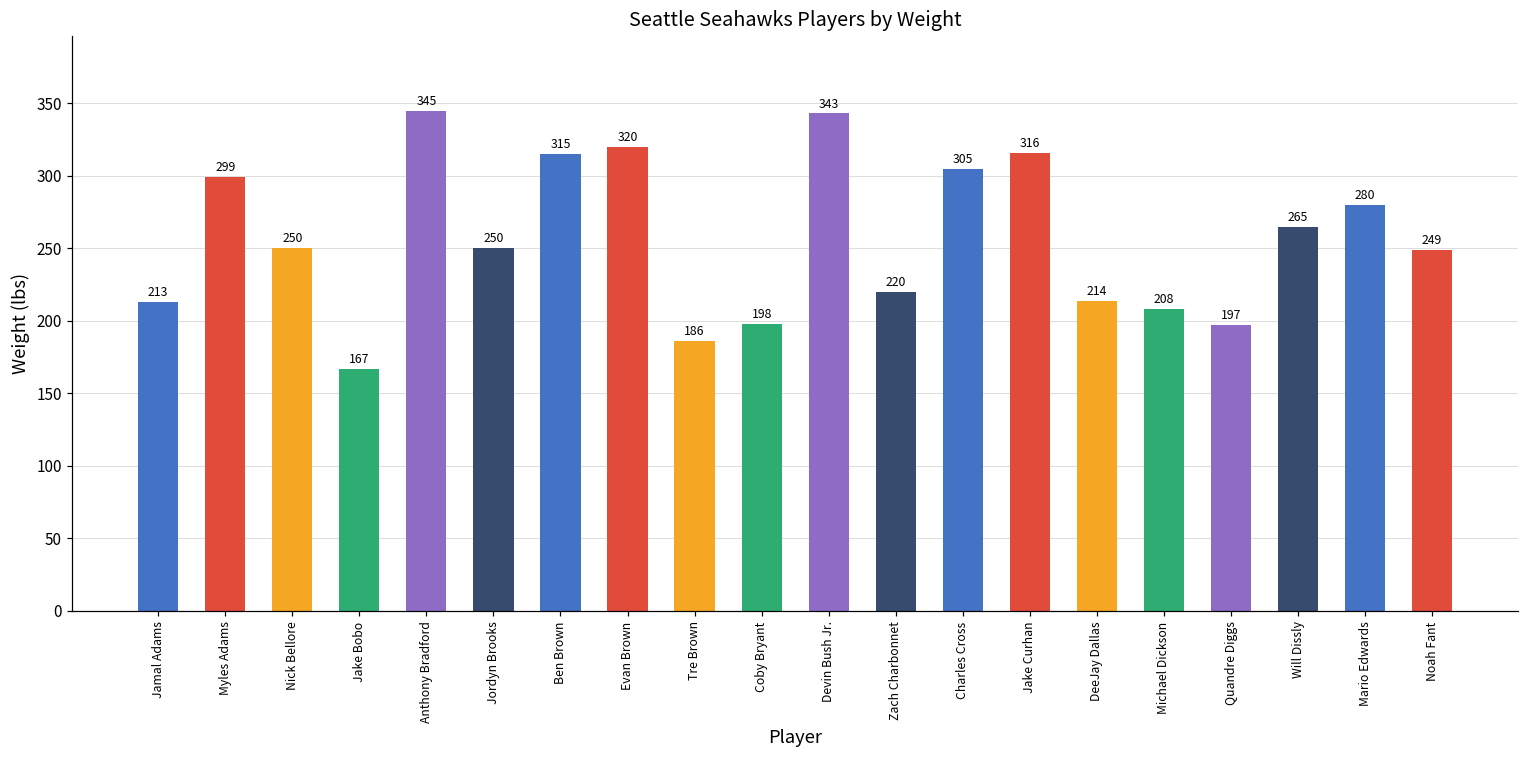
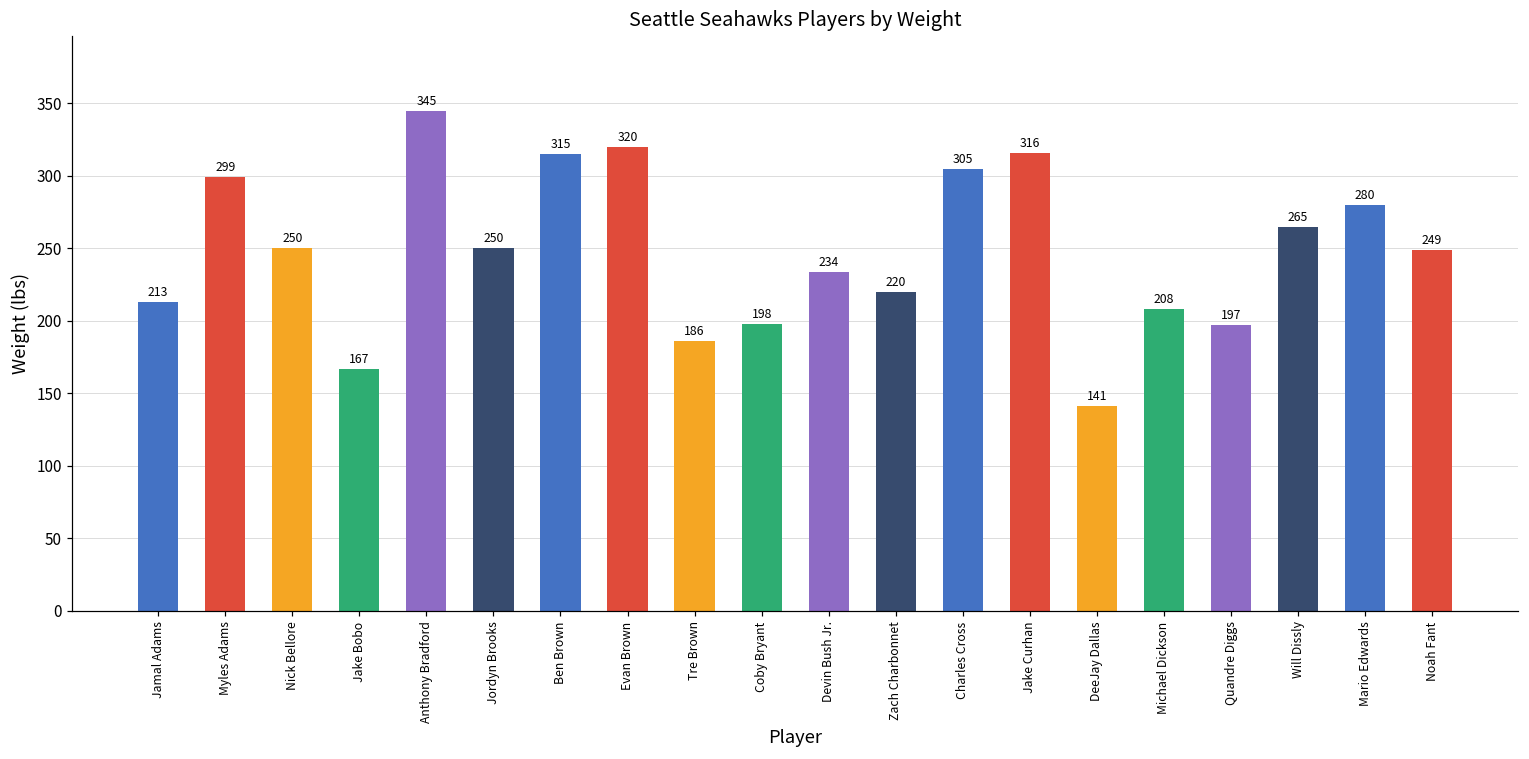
  {
    "Jamal Adams": 213,
    "Myles Adams": 299,
    "Nick Bellore": 250,
    "Jake Bobo": 167,
    "Anthony Bradford": 345,
    "Jordyn Brooks": 250,
    "Ben Brown": 315,
    "Evan Brown": 320,
    "Tre Brown": 186,
    "Coby Bryant": 198,
-   "Devin Bush Jr.": 343,
+   "Devin Bush Jr.": 234,
    "Zach Charbonnet": 220,
    "Charles Cross": 305,
    "Jake Curhan": 316,
-   "DeeJay Dallas": 214,
+   "DeeJay Dallas": 141,
    "Michael Dickson": 208,
    "Quandre Diggs": 197,
    "Will Dissly": 265,
    "Mario Edwards": 280,
    "Noah Fant": 249
  }
